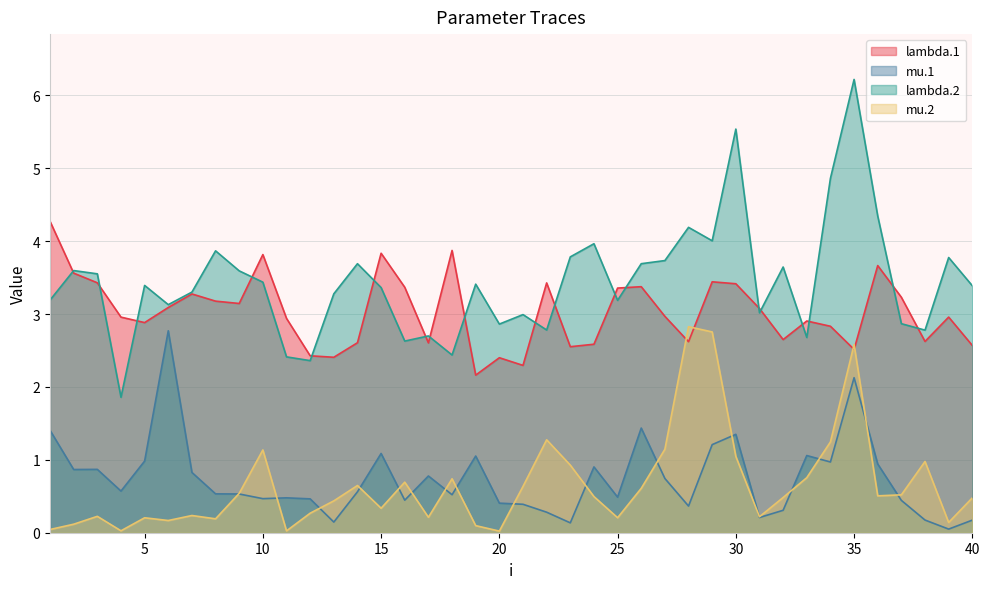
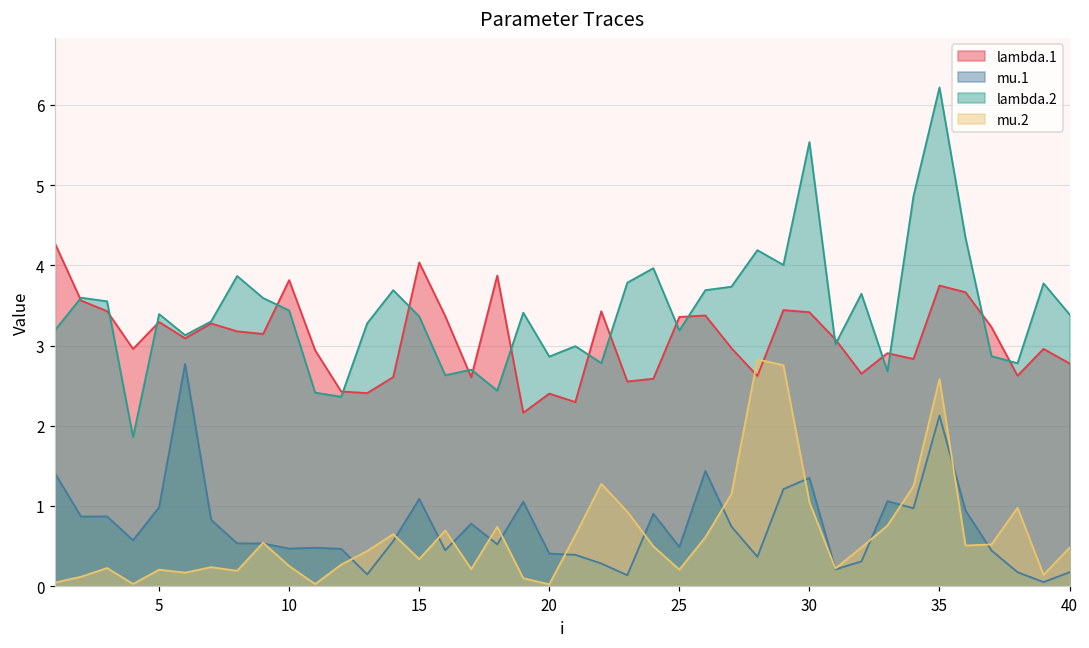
  {
    "lambda.1": {
-     "5": 2.9,
+     "5": 3.3,
      "10": 3.8,
-     "15": 3.8,
+     "15": 4.0,
      "20": 2.4,
      "25": 3.4,
      "30": 3.4,
-     "35": 2.5,
-     "40": 2.6
+     "35": 3.7,
+     "40": 2.8
    },
    "mu.2": {
      "5": 0.2,
-     "10": 1.1,
+     "10": 0.2,
      "15": 0.3,
      "20": 0.0,
      "25": 0.2,
      "30": 1.0,
      "35": 2.6,
      "40": 0.5
    }
  }
